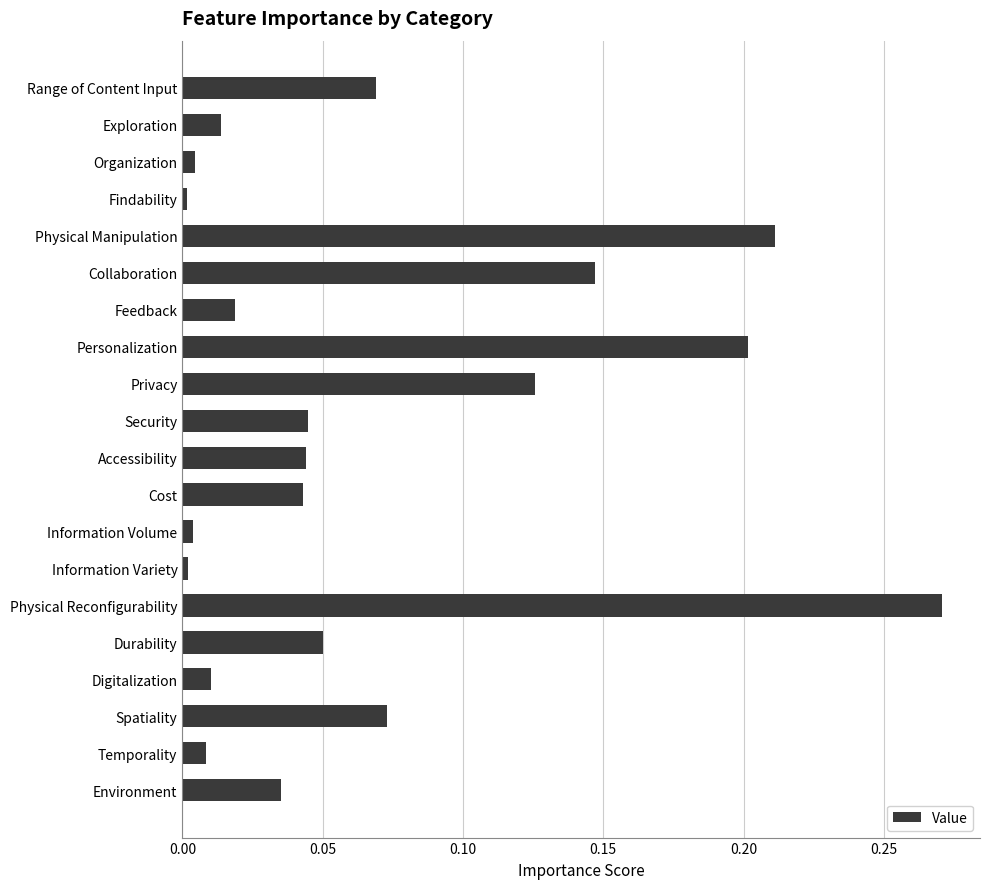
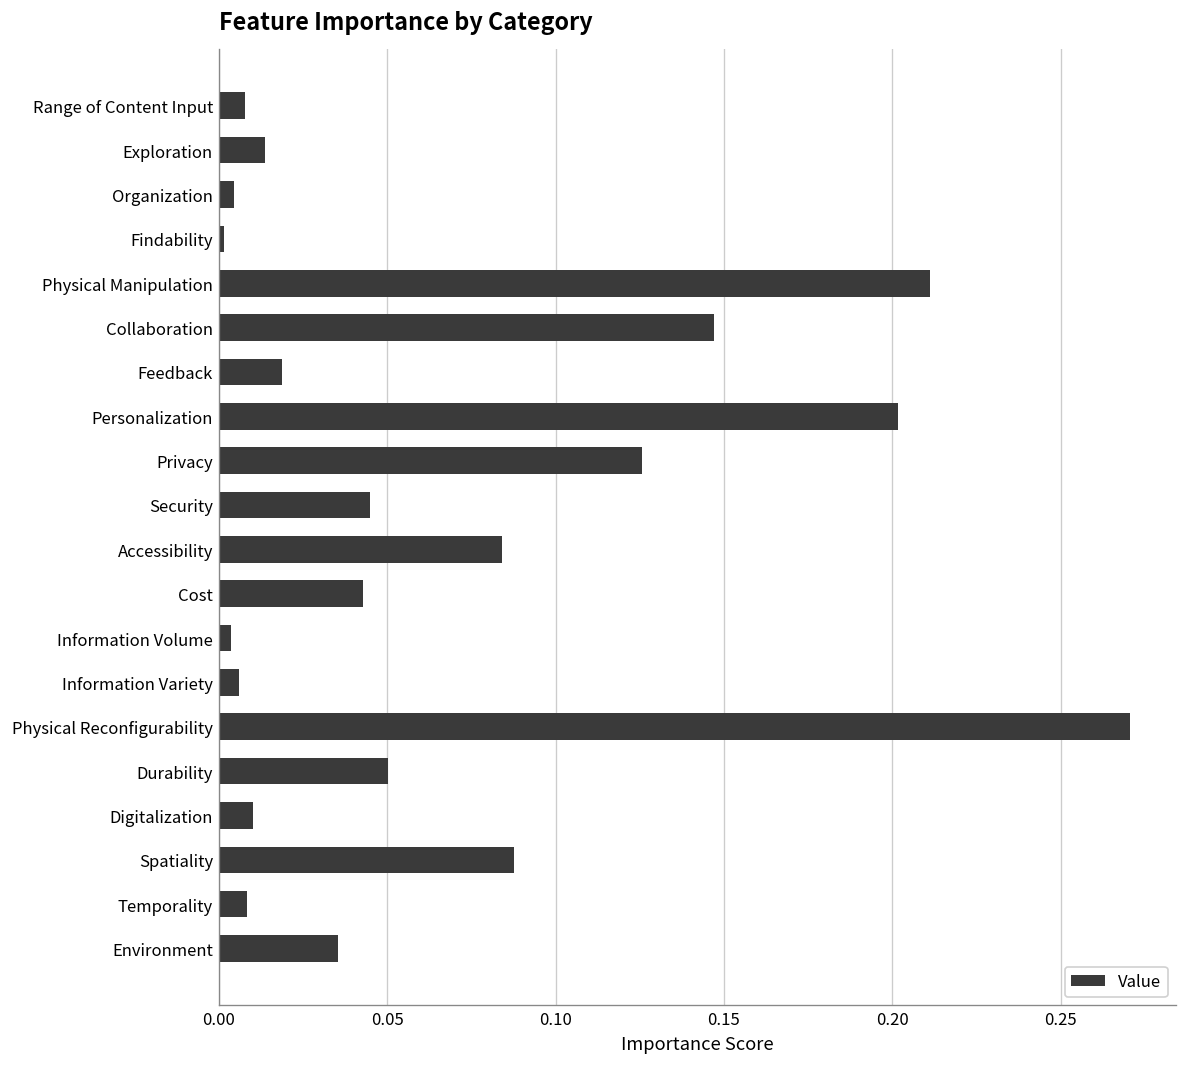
  {
-   "Range of Content Input": 0.069,
+   "Range of Content Input": 0.008,
    "Exploration": 0.014,
    "Organization": 0.005,
    "Findability": 0.001,
    "Physical Manipulation": 0.211,
    "Collaboration": 0.147,
    "Feedback": 0.019,
    "Personalization": 0.202,
    "Privacy": 0.126,
    "Security": 0.045,
-   "Accessibility": 0.044,
+   "Accessibility": 0.084,
    "Cost": 0.043,
    "Information Volume": 0.004,
-   "Information Variety": 0.002,
+   "Information Variety": 0.006,
    "Physical Reconfigurability": 0.271,
    "Durability": 0.050,
    "Digitalization": 0.010,
-   "Spatiality": 0.073,
+   "Spatiality": 0.088,
    "Temporality": 0.008,
    "Environment": 0.035
  }
